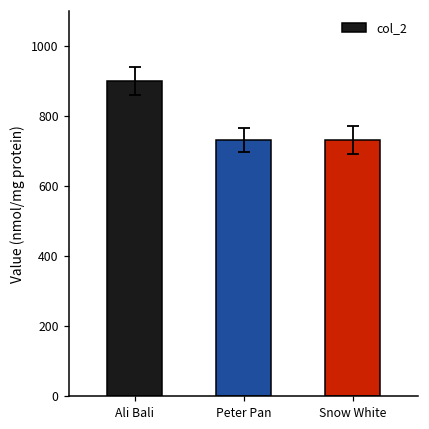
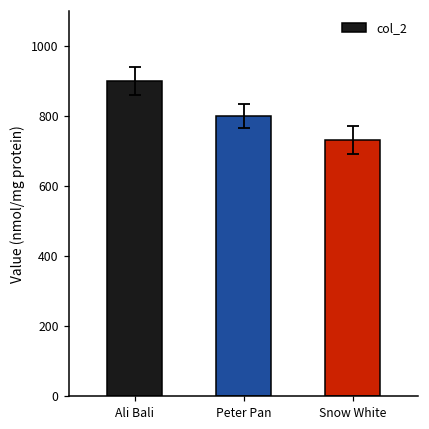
  {
    "col_2": {
      "Ali Bali": 900,
-     "Peter Pan": 730,
+     "Peter Pan": 800,
      "Snow White": 730
    }
  }
